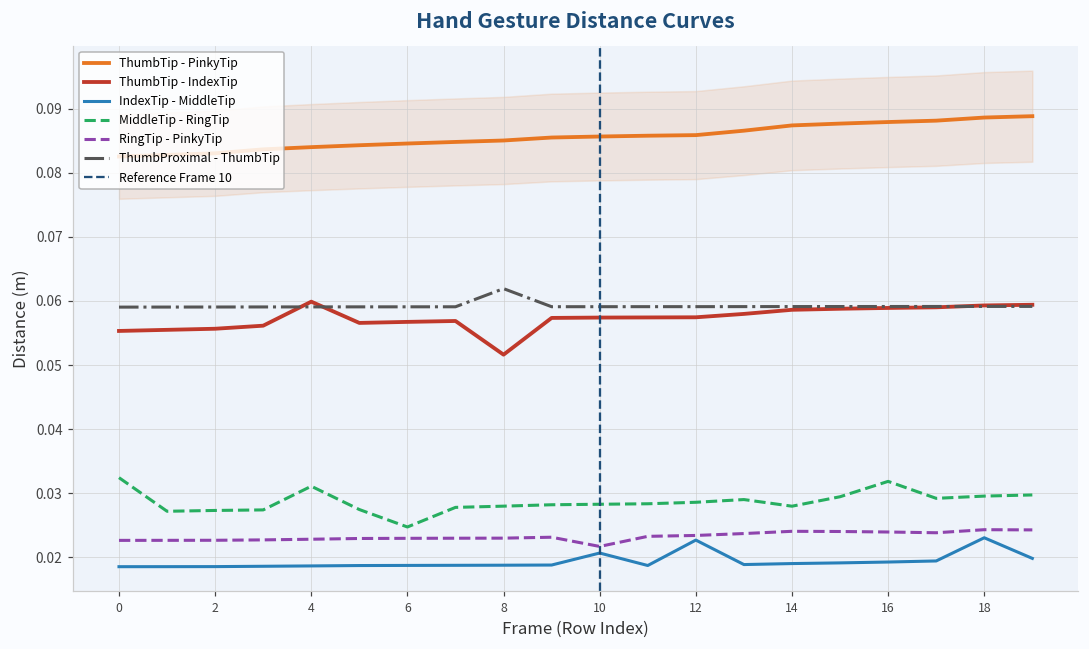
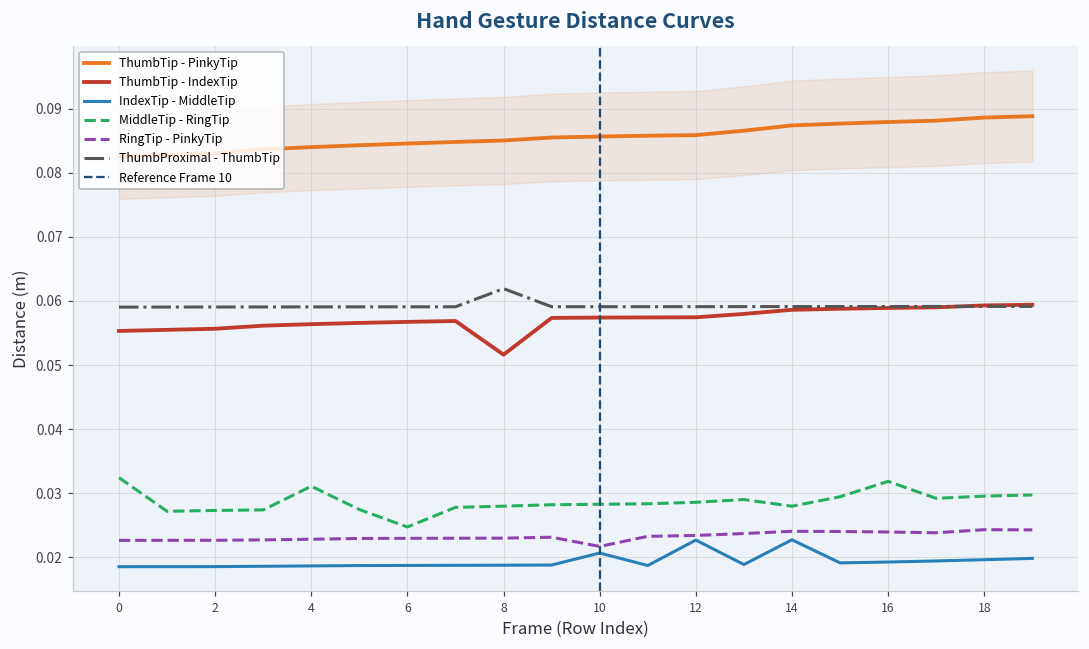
  {
    "ThumbTip - IndexTip": {
      "0": 0.055,
      "2": 0.056,
-     "4": 0.060,
+     "4": 0.056,
      "6": 0.057,
      "8": 0.052,
      "10": 0.057,
      "12": 0.057,
      "14": 0.059
    },
    "IndexTip - MiddleTip": {
      "0": 0.019,
      "2": 0.019,
      "4": 0.019,
      "6": 0.019,
      "8": 0.019,
      "10": 0.021,
      "12": 0.023,
-     "14": 0.019,
+     "14": 0.023,
      "16": 0.019,
-     "18": 0.023
+     "18": 0.020
    },
    "MiddleTip - RingTip": {
      "0": 0.032,
      "2": 0.027,
      "4": 0.031,
      "6": 0.025,
      "8": 0.028,
      "10": 0.028,
      "12": 0.029,
      "14": 0.028,
      "16": 0.032,
      "18": 0.030
    },
    "RingTip - PinkyTip": {
      "0": 0.023,
      "2": 0.023,
      "4": 0.023,
      "6": 0.023,
      "8": 0.023,
      "10": 0.022,
      "12": 0.023,
      "14": 0.024,
      "16": 0.024,
      "18": 0.024
    },
    "ThumbProximal - ThumbTip": {
      "0": 0.059,
      "2": 0.059,
      "4": 0.059,
      "6": 0.059,
      "8": 0.062,
      "10": 0.059,
      "12": 0.059,
      "14": 0.059
    }
  }
